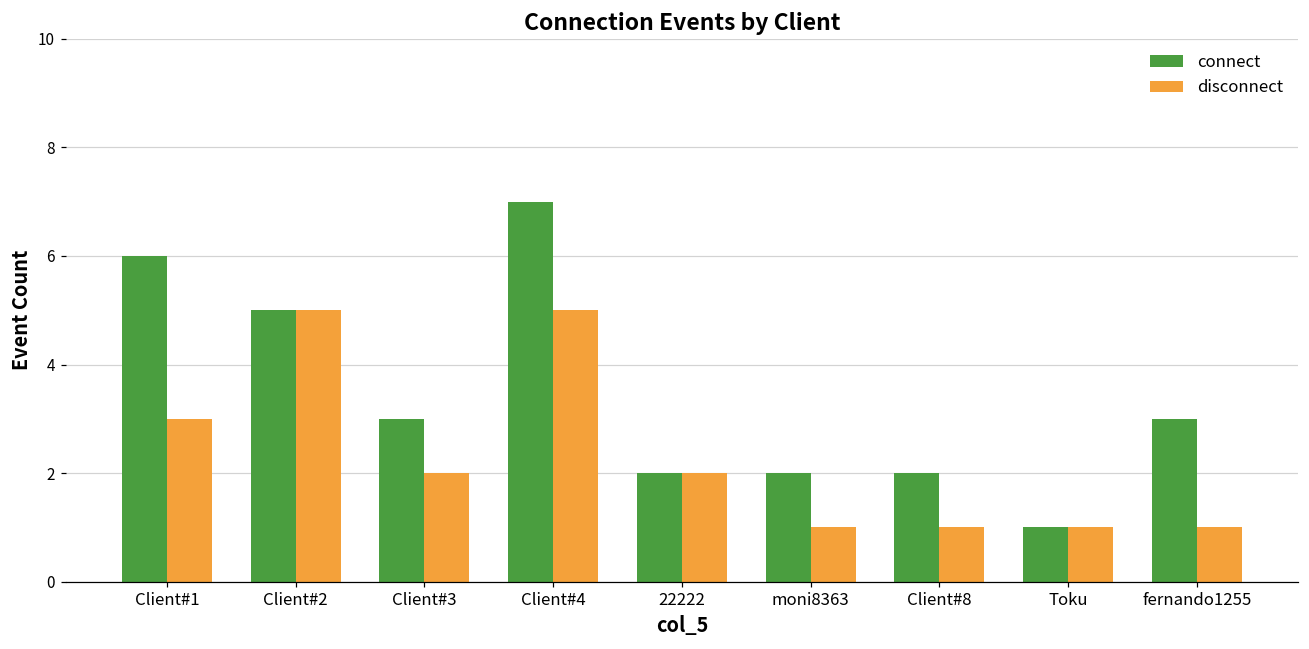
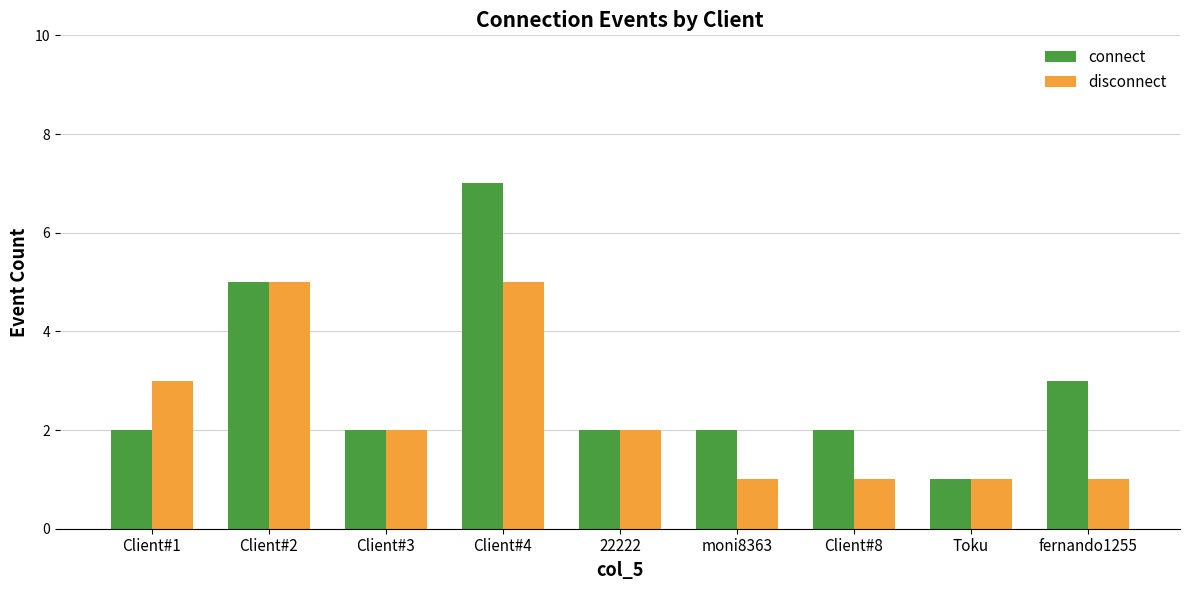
  {
    "connect": {
-     "Client#1": 6,
+     "Client#1": 2,
      "Client#2": 5,
-     "Client#3": 3,
+     "Client#3": 2,
      "Client#4": 7,
      "22222": 2,
      "moni8363": 2,
      "Client#8": 2,
      "Toku": 1,
      "fernando1255": 3
    },
    "disconnect": {
      "Client#1": 3,
      "Client#2": 5,
      "Client#3": 2,
      "Client#4": 5,
      "22222": 2,
      "moni8363": 1,
      "Client#8": 1,
      "Toku": 1,
      "fernando1255": 1
    }
  }
